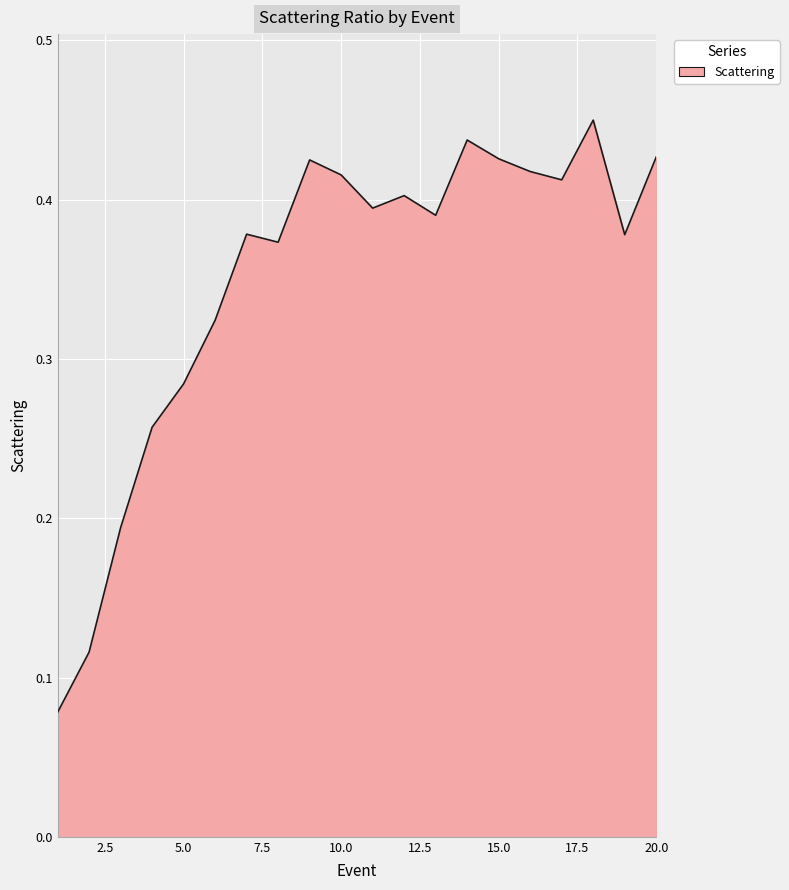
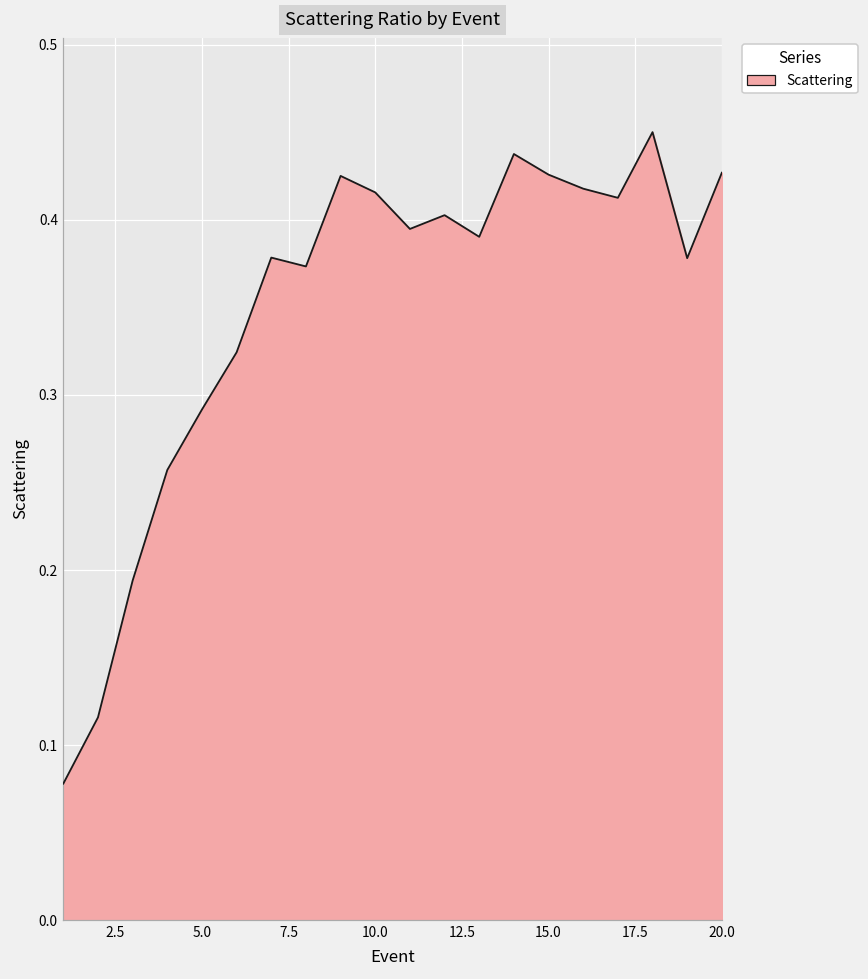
  {
-   "5.0": 0.284,
+   "5.0": 0.292,
    "10.0": 0.416,
    "15.0": 0.426,
    "20.0": 0.427
  }
